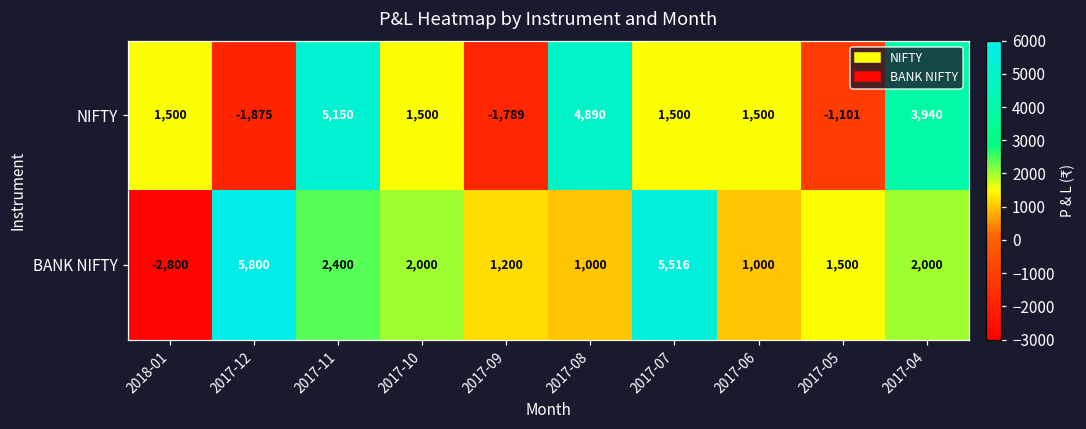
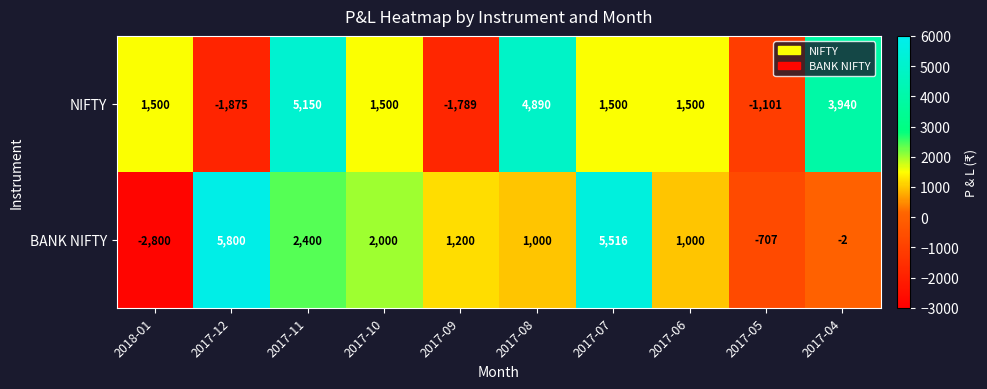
  {
    "NIFTY": {
      "2018-01": "1,500",
      "2017-12": "-1,875",
      "2017-11": "5,150",
      "2017-10": "1,500",
      "2017-09": "-1,789",
      "2017-08": "4,890",
      "2017-07": "1,500",
      "2017-06": "1,500",
      "2017-05": "-1,101",
      "2017-04": "3,940"
    },
    "BANK NIFTY": {
      "2018-01": "-2,800",
      "2017-12": "5,800",
      "2017-11": "2,400",
      "2017-10": "2,000",
      "2017-09": "1,200",
      "2017-08": "1,000",
      "2017-07": "5,516",
      "2017-06": "1,000",
-     "2017-05": "1,500",
-     "2017-04": "2,000"
+     "2017-05": "-707",
+     "2017-04": "-2"
    }
  }
